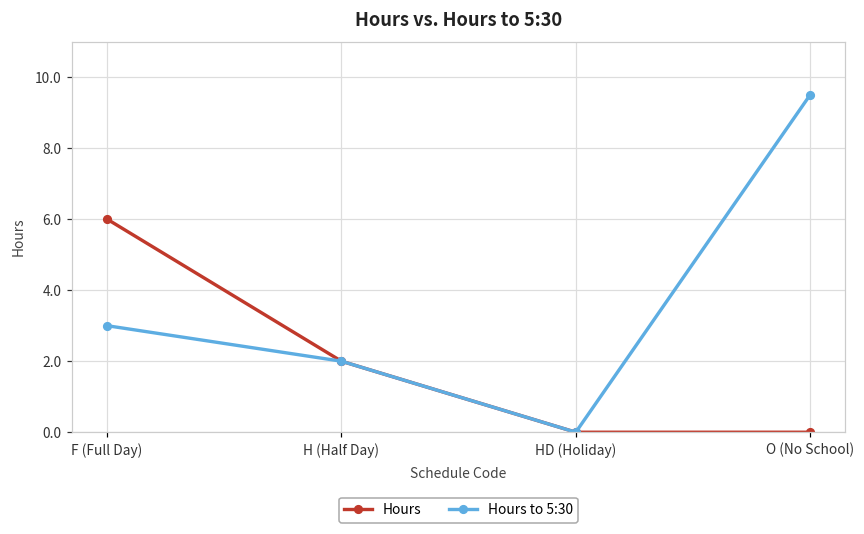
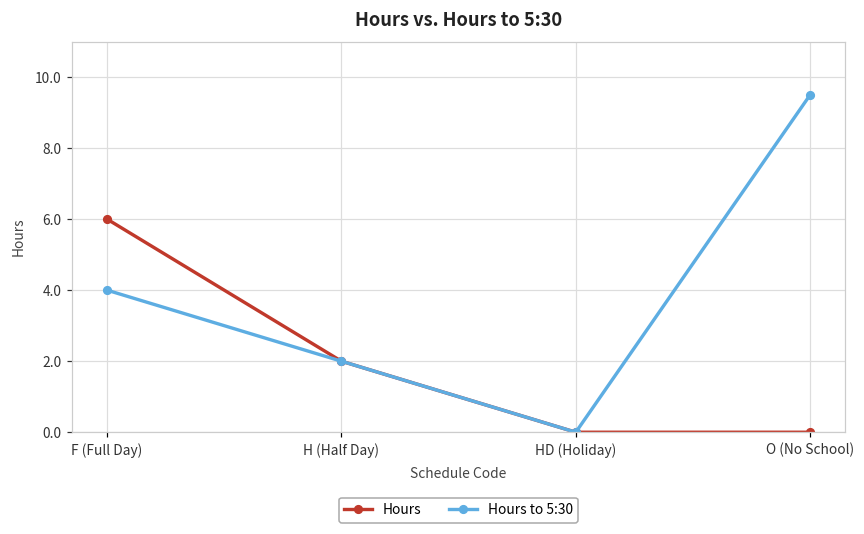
  {
    "Hours": {
      "F (Full Day)": 6,
      "O (No School)": 0
    },
    "Hours to 5:30": {
-     "F (Full Day)": 3,
+     "F (Full Day)": 4,
      "O (No School)": 9.5
    }
  }
